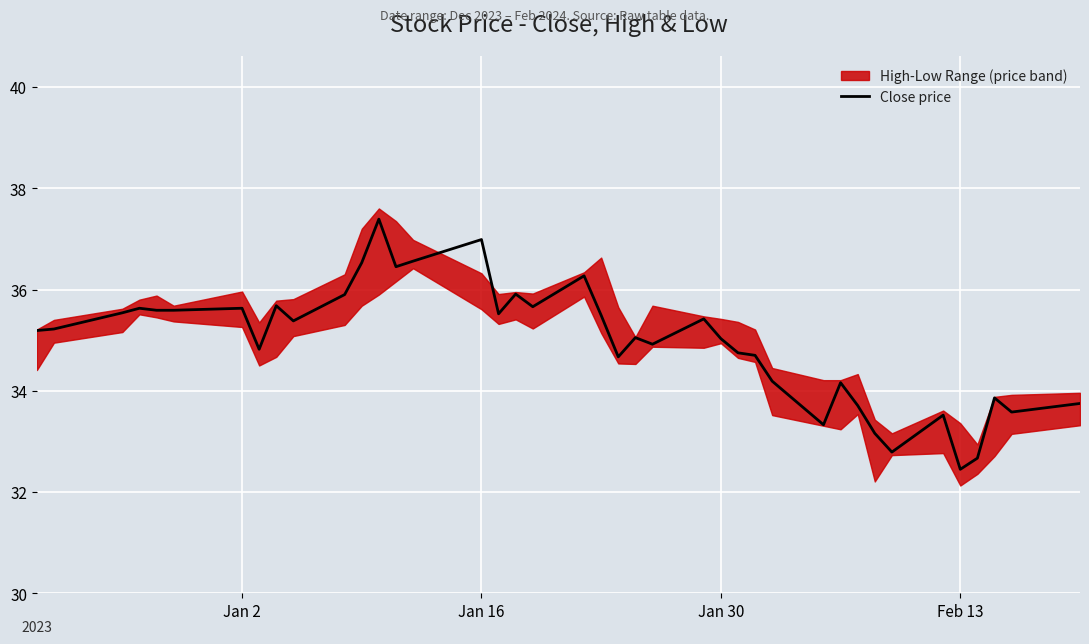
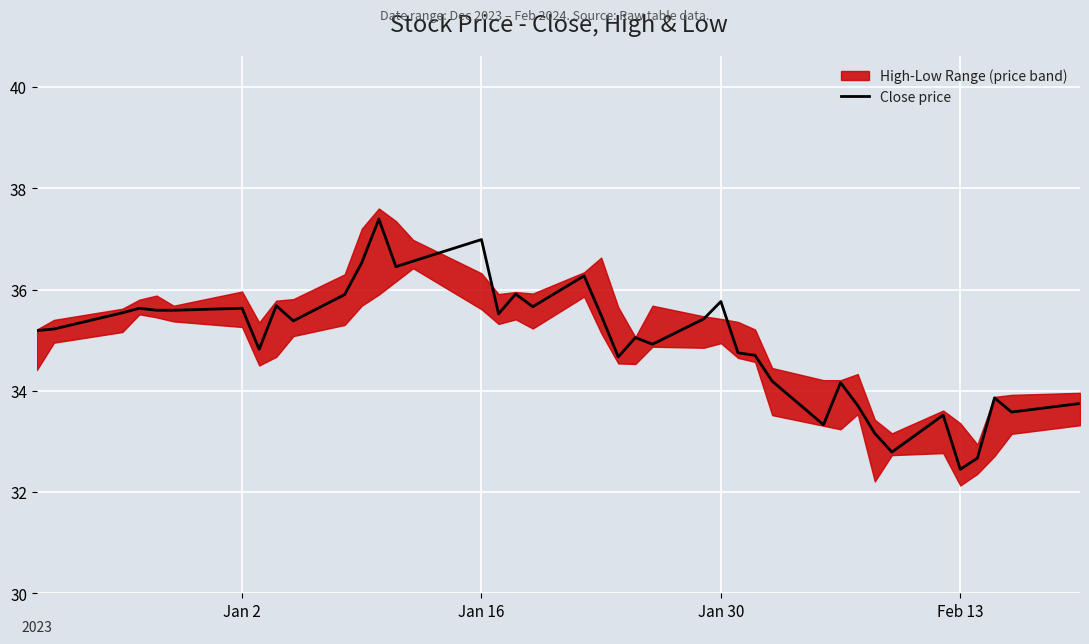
  {
    "Close price": {
      "Jan 2": 35.6,
      "Jan 16": 37.0,
-     "Jan 30": 35.0,
+     "Jan 30": 35.8,
      "Feb 13": 32.5
    }
  }
